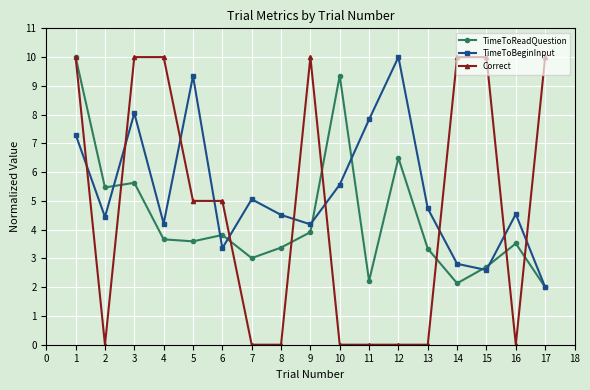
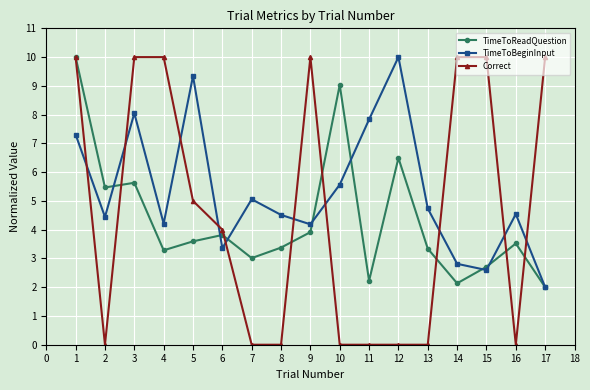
  {
    "TimeToReadQuestion": {
      "2": 5.5,
      "3": 5.6,
-     "4": 3.7,
+     "4": 3.3,
      "5": 3.6,
      "6": 3.8,
      "7": 3.0,
      "8": 3.4,
      "9": 3.9,
-     "10": 9.4,
+     "10": 9.0,
      "11": 2.2,
      "12": 6.5,
      "13": 3.3,
      "14": 2.1,
      "15": 2.7,
      "16": 3.5
    },
    "TimeToBeginInput": {
      "1": 7.3,
      "2": 4.4,
      "3": 8.0,
      "4": 4.2,
      "5": 9.3,
      "6": 3.4,
      "7": 5.1,
      "8": 4.5,
      "9": 4.2,
      "10": 5.6,
      "11": 7.8,
      "12": 10.0,
      "13": 4.7,
      "14": 2.8,
      "15": 2.6,
      "16": 4.5
    },
    "Correct": {
      "2": 0.0,
      "3": 10.0,
      "4": 10.0,
      "5": 5.0,
-     "6": 5.0,
+     "6": 4.0,
      "7": 0.0,
      "8": 0.0,
      "9": 10.0,
      "10": 0.0,
      "11": 0.0,
      "12": 0.0,
      "13": 0.0,
      "16": 0.0
    }
  }
